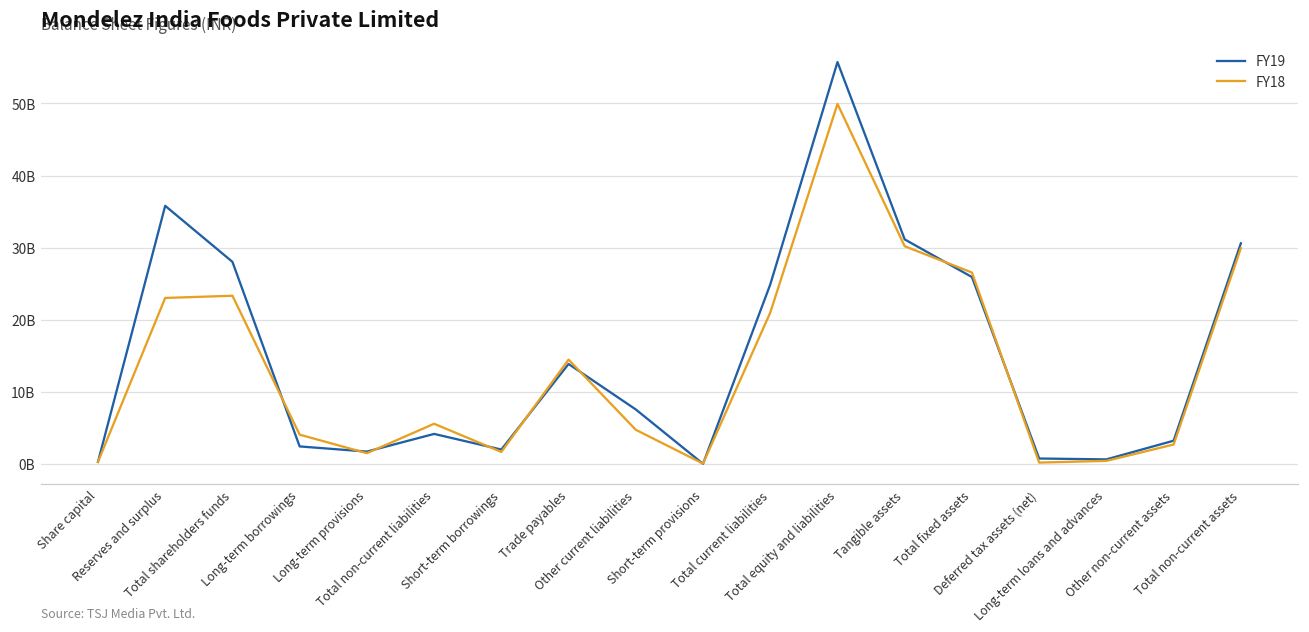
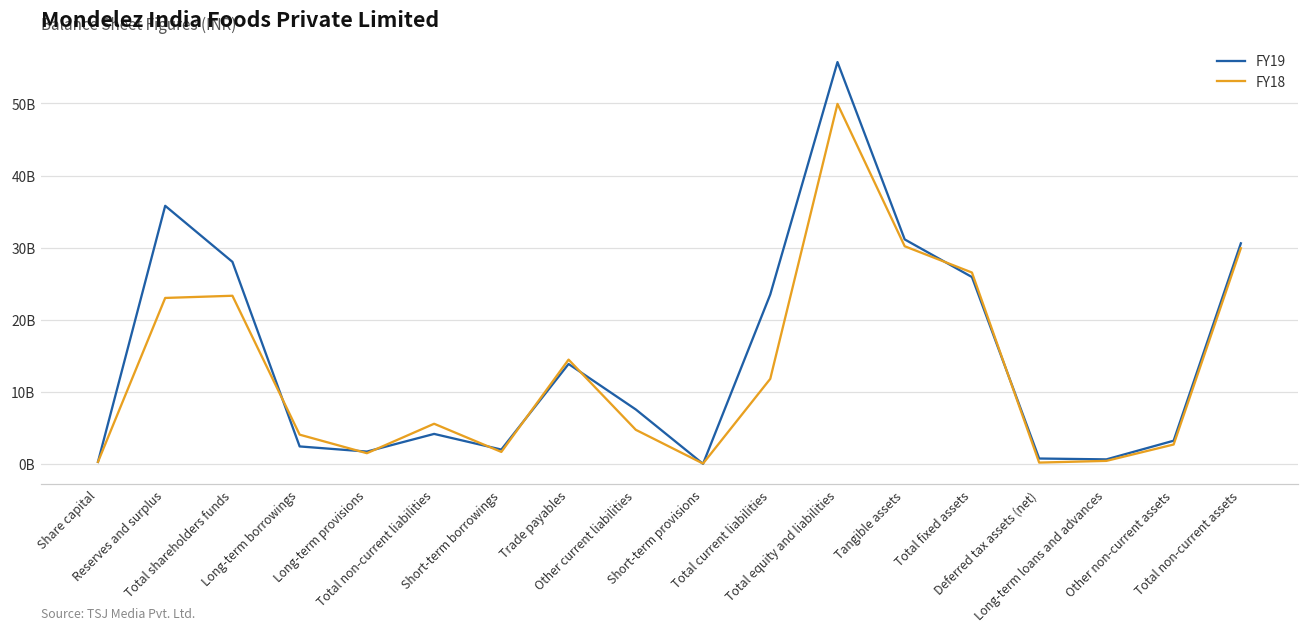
  {
    "FY19": {
      "Reserves and surplus": 36000000000,
      "Total shareholders funds": 28000000000,
      "Long-term borrowings": 2000000000,
      "Total non-current liabilities": 4000000000,
      "Trade payables": 14000000000,
      "Other current liabilities": 8000000000,
-     "Total current liabilities": 25000000000,
+     "Total current liabilities": 24000000000,
      "Total equity and liabilities": 56000000000,
      "Tangible assets": 31000000000,
      "Total fixed assets": 26000000000,
      "Deferred tax assets (net)": 1000000000,
      "Other non-current assets": 3000000000,
      "Total non-current assets": 31000000000
    },
    "FY18": {
      "Reserves and surplus": 23000000000,
      "Total shareholders funds": 23000000000,
      "Long-term borrowings": 4000000000,
      "Total non-current liabilities": 6000000000,
      "Trade payables": 14000000000,
      "Other current liabilities": 5000000000,
-     "Total current liabilities": 21000000000,
+     "Total current liabilities": 12000000000,
      "Total equity and liabilities": 50000000000,
      "Tangible assets": 30000000000,
      "Total fixed assets": 27000000000,
      "Deferred tax assets (net)": 0,
      "Other non-current assets": 3000000000,
      "Total non-current assets": 30000000000
    }
  }
